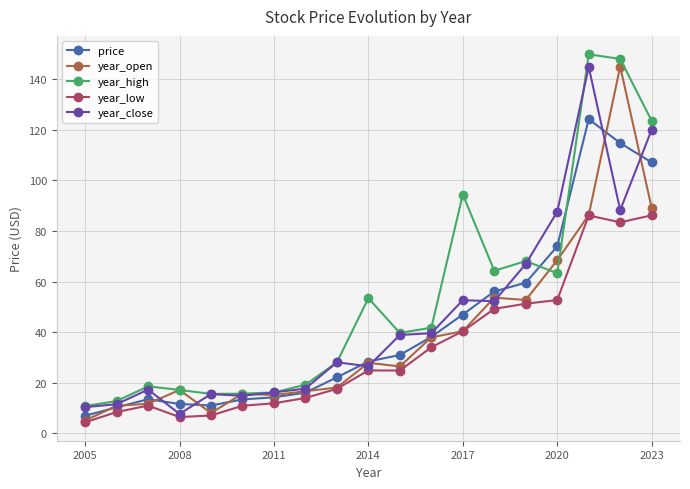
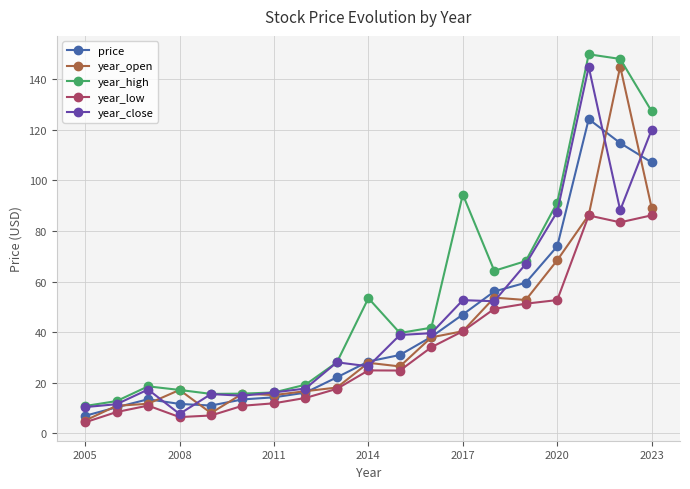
  {
    "year_high": {
      "2014": 53,
      "2017": 94,
-     "2020": 63,
-     "2023": 124
+     "2020": 91,
+     "2023": 127
    }
  }
